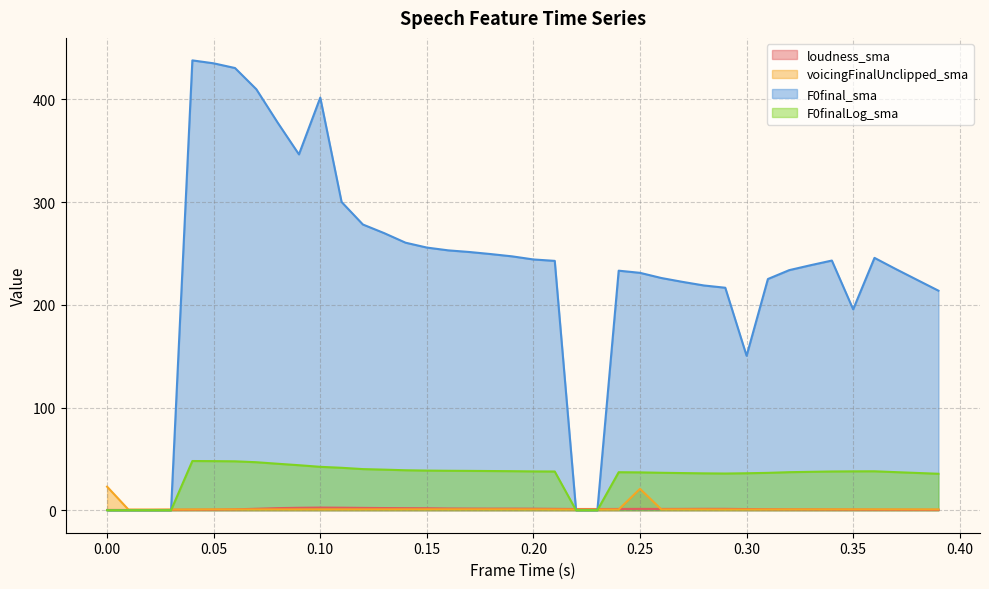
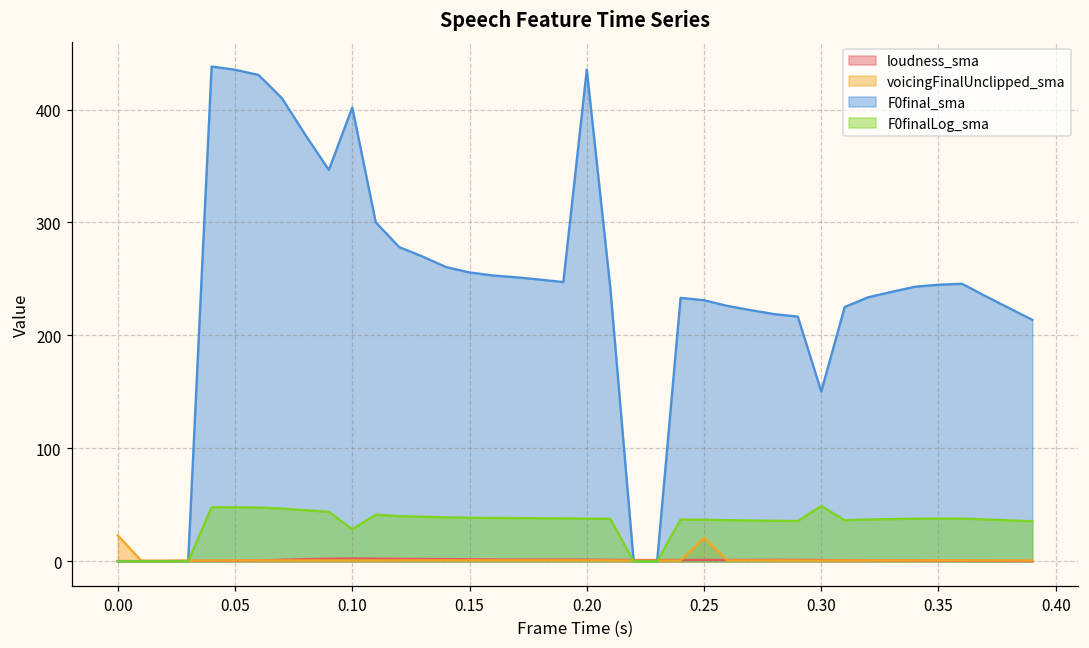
  {
    "loudness_sma": {
      "0.25": 1
    },
    "voicingFinalUnclipped_sma": {
      "0.00": 23,
      "0.25": 21
    },
    "F0final_sma": {
      "0.05": 435,
      "0.10": 402,
      "0.15": 256,
-     "0.20": 244,
+     "0.20": 435,
      "0.25": 231,
      "0.30": 150,
-     "0.35": 196
+     "0.35": 245
    },
    "F0finalLog_sma": {
      "0.05": 48,
-     "0.10": 42,
+     "0.10": 28,
      "0.15": 39,
      "0.20": 38,
      "0.25": 37,
-     "0.30": 36,
+     "0.30": 49,
      "0.35": 38
    }
  }
